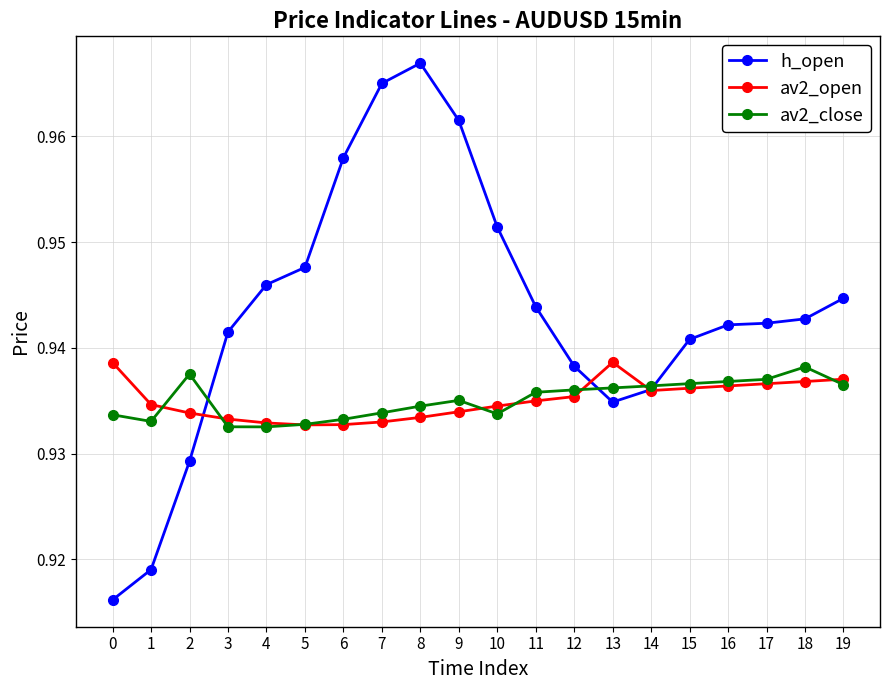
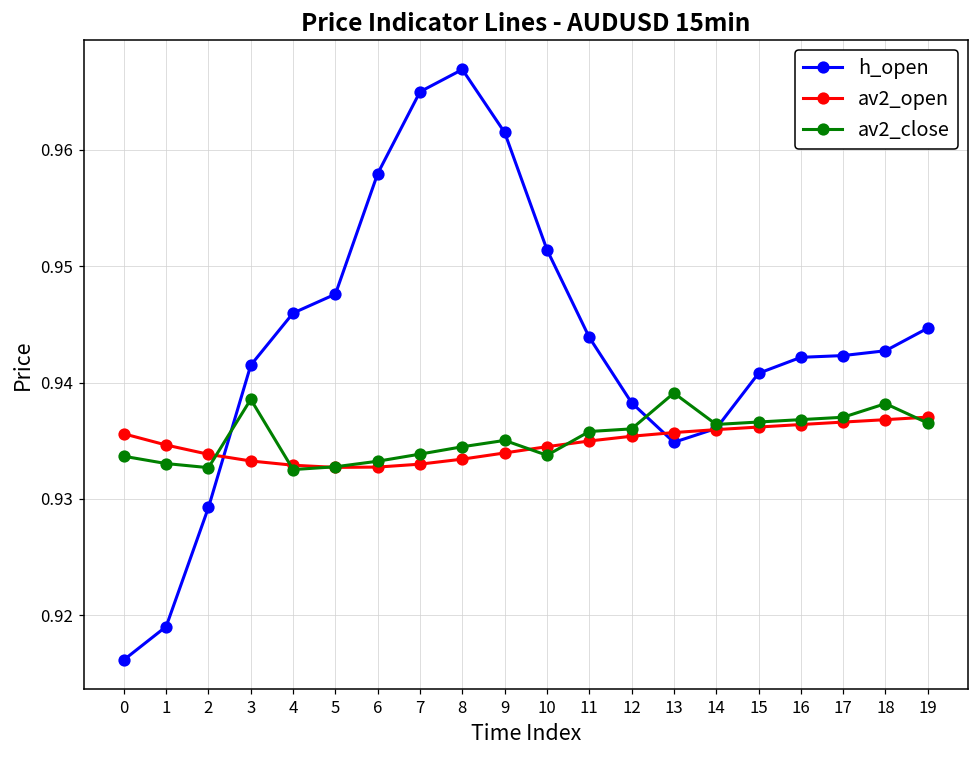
  {
    "h_open": {
      "0": 0.9162,
      "1": 0.9190,
      "2": 0.9293,
      "3": 0.9415,
      "4": 0.9460,
      "5": 0.9476,
      "6": 0.9580,
      "7": 0.9650,
      "8": 0.9669,
      "9": 0.9615,
      "10": 0.9514,
      "11": 0.9439,
      "12": 0.9383,
      "13": 0.9349,
      "15": 0.9408,
      "16": 0.9422,
      "17": 0.9423,
      "18": 0.9427,
      "19": 0.9447
    },
    "av2_open": {
-     "0": 0.9386,
+     "0": 0.9356,
      "1": 0.9346,
      "2": 0.9338,
      "3": 0.9333,
      "4": 0.9329,
      "6": 0.9327,
      "7": 0.9330,
      "8": 0.9334,
      "9": 0.9340,
      "10": 0.9345,
      "11": 0.9350,
      "12": 0.9354,
-     "13": 0.9386,
+     "13": 0.9357,
      "15": 0.9362,
      "16": 0.9364,
      "17": 0.9366,
      "18": 0.9368,
      "19": 0.9370
    },
    "av2_close": {
      "0": 0.9337,
      "1": 0.9330,
-     "2": 0.9375,
-     "3": 0.9325,
+     "2": 0.9327,
+     "3": 0.9386,
      "4": 0.9325,
      "6": 0.9332,
      "7": 0.9339,
      "8": 0.9345,
      "9": 0.9350,
      "10": 0.9338,
      "11": 0.9358,
      "12": 0.9360,
-     "13": 0.9362,
+     "13": 0.9391,
      "14": 0.9364,
      "15": 0.9366,
      "16": 0.9368,
      "17": 0.9370,
      "18": 0.9382,
      "19": 0.9365
    }
  }
